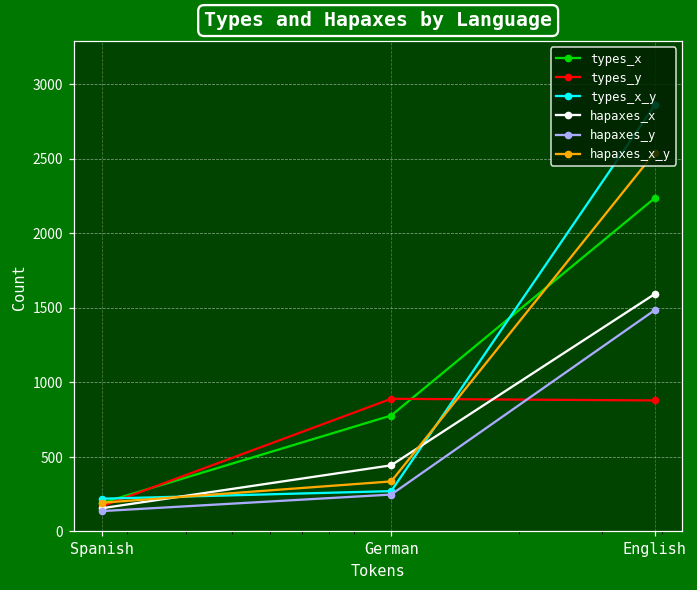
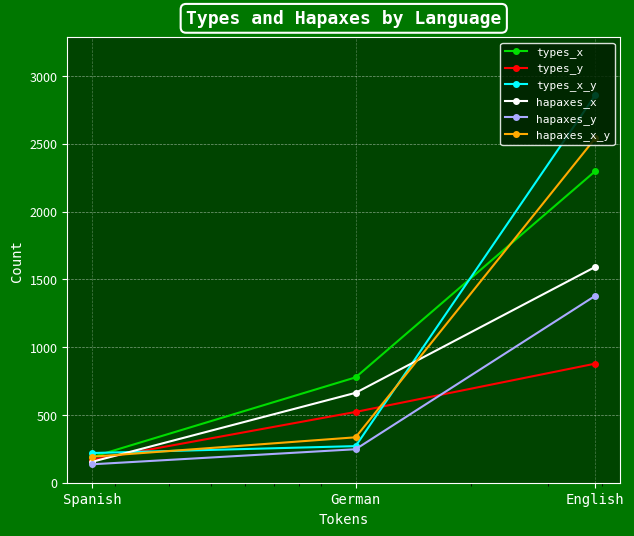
  {
    "types_x": {
      "German": 780,
-     "English": 2230
+     "English": 2300
    },
    "types_y": {
-     "German": 890,
+     "German": 520,
      "English": 880
    },
    "types_x_y": {
      "Spanish": 220,
      "German": 270
    },
    "hapaxes_x": {
-     "German": 440,
+     "German": 660,
      "English": 1590
    },
    "hapaxes_y": {
      "German": 250,
-     "English": 1480
+     "English": 1380
    },
    "hapaxes_x_y": {
      "German": 340
    }
  }
